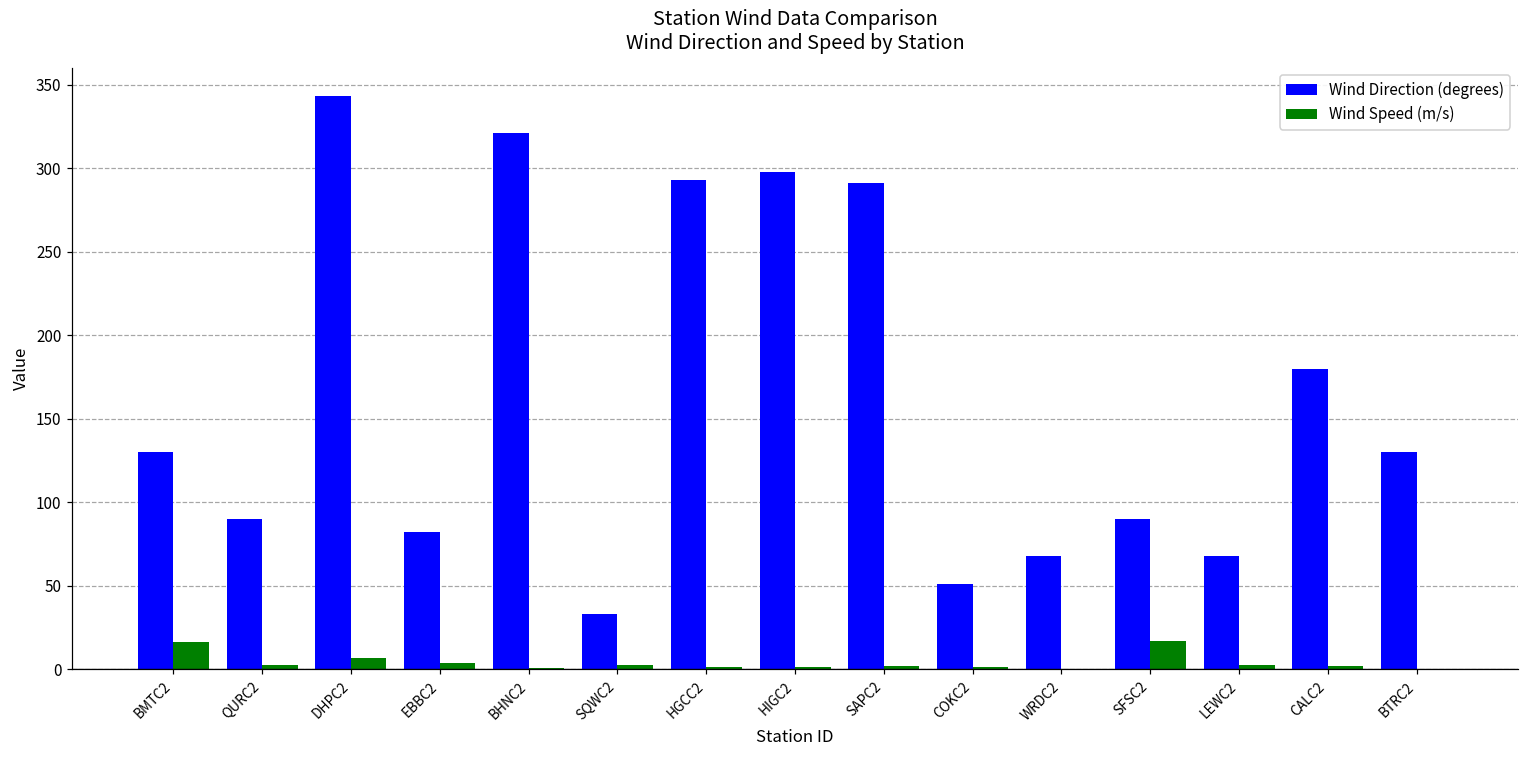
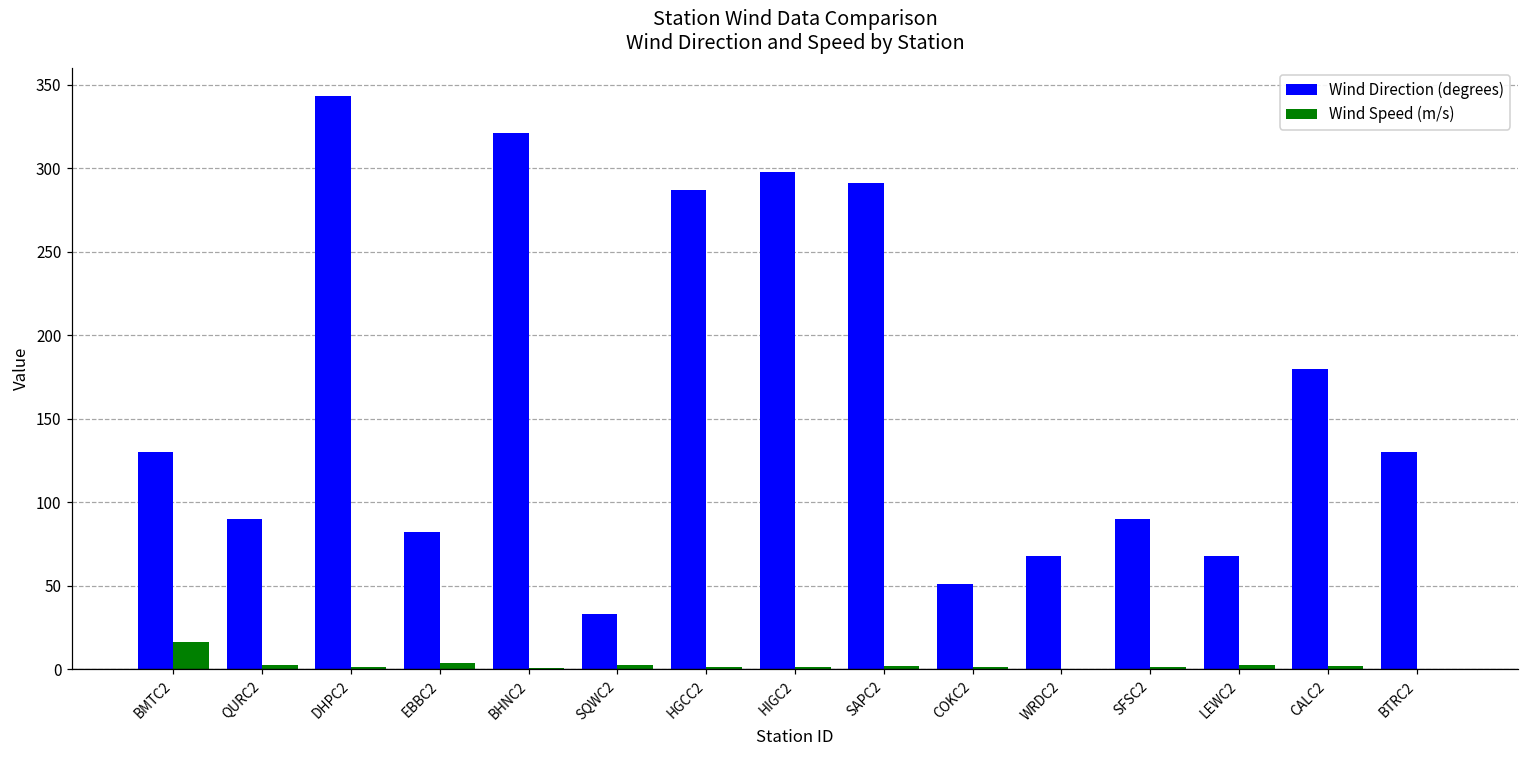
  {
    "Wind Direction (degrees)": {
      "BMTC2": 130,
      "QURC2": 90,
      "DHPC2": 343,
      "EBBC2": 82,
      "BHNC2": 321,
      "SQWC2": 33,
-     "HGCC2": 293,
+     "HGCC2": 287,
      "HIGC2": 297,
      "SAPC2": 291,
      "COKC2": 51,
      "WRDC2": 68,
      "SFSC2": 90,
      "LEWC2": 68,
      "CALC2": 180,
      "BTRC2": 130
    },
    "Wind Speed (m/s)": {
      "BMTC2": 16,
      "QURC2": 3,
-     "DHPC2": 7,
+     "DHPC2": 1,
      "EBBC2": 4,
      "SQWC2": 3,
      "SAPC2": 2,
      "WRDC2": 0,
-     "SFSC2": 17,
+     "SFSC2": 2,
      "LEWC2": 2,
      "CALC2": 2,
      "BTRC2": 0
    }
  }
